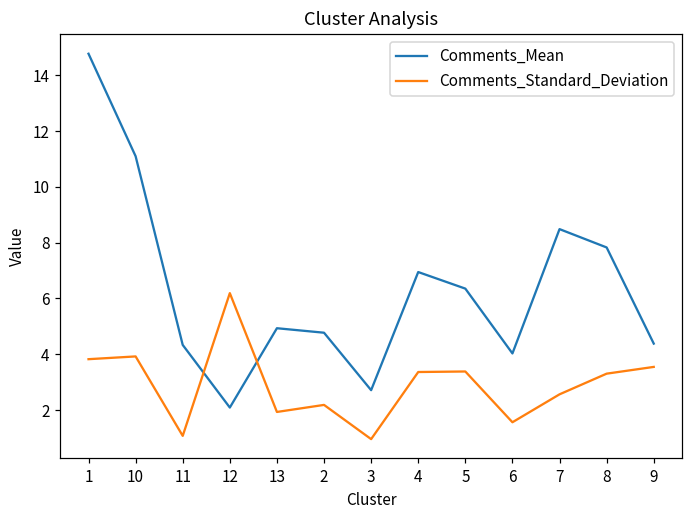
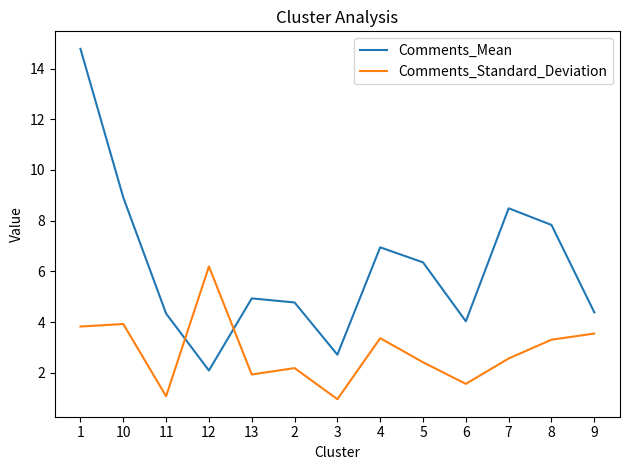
  {
    "Comments_Mean": {
      "1": 14.8,
-     "10": 11.1,
+     "10": 8.9,
      "11": 4.3,
      "12": 2.1,
      "13": 4.9,
      "2": 4.8,
      "3": 2.7,
      "4": 6.9,
      "5": 6.4,
      "6": 4.0,
      "7": 8.5,
      "8": 7.8,
      "9": 4.4
    },
    "Comments_Standard_Deviation": {
      "1": 3.8,
      "10": 3.9,
      "11": 1.1,
      "12": 6.2,
      "13": 1.9,
      "2": 2.2,
      "3": 1.0,
      "4": 3.4,
-     "5": 3.4,
+     "5": 2.4,
      "6": 1.6,
      "7": 2.6,
      "8": 3.3,
      "9": 3.5
    }
  }
